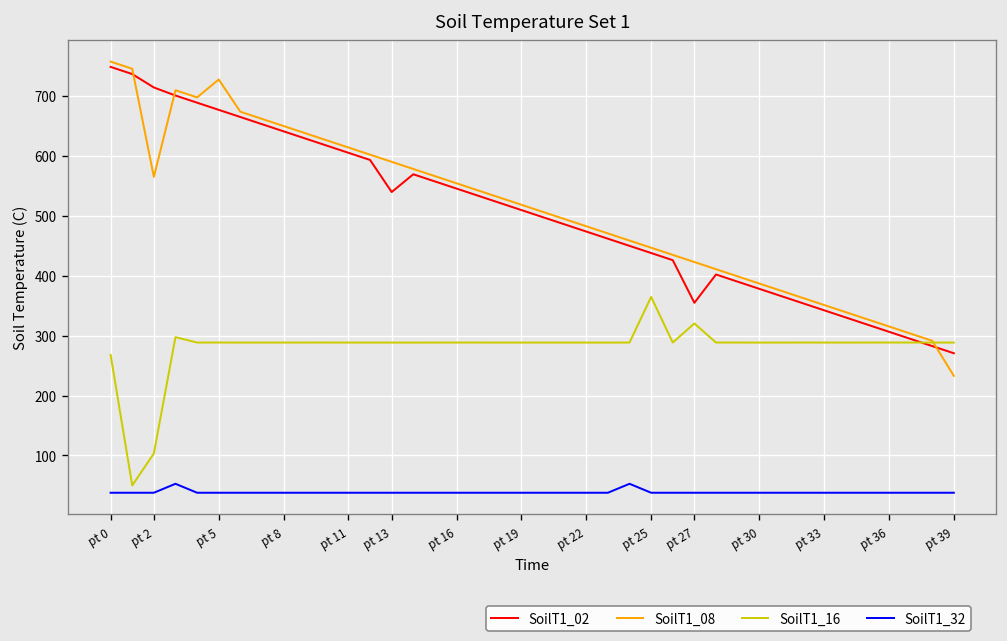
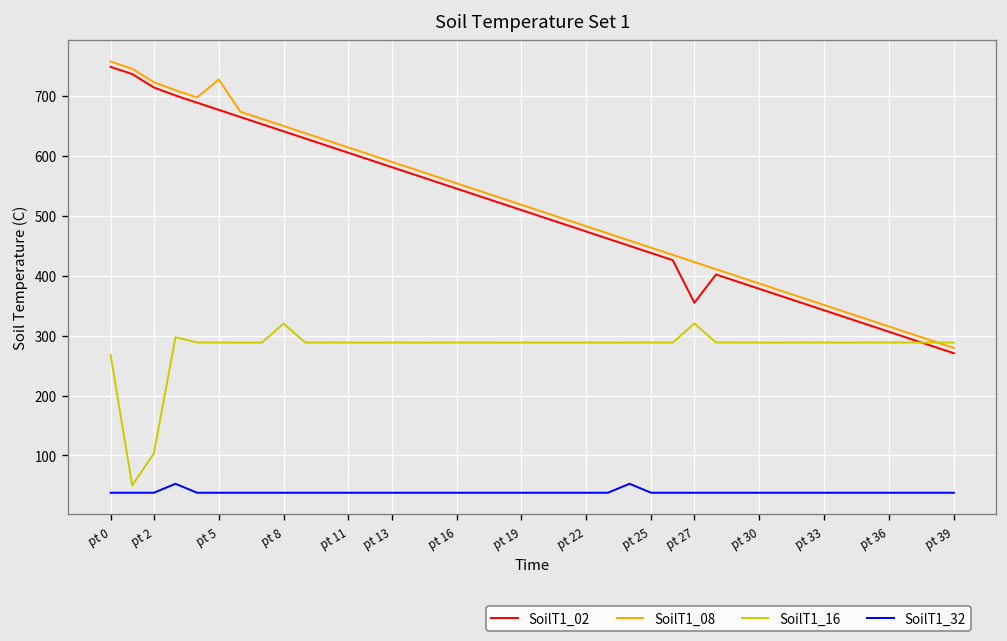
  {
    "SoilT1_02": {
      "pt 0": 750,
      "pt 2": 710,
      "pt 5": 680,
      "pt 8": 640,
      "pt 11": 610,
-     "pt 13": 540,
+     "pt 13": 580,
      "pt 16": 550,
      "pt 19": 510,
      "pt 22": 470,
      "pt 25": 440,
      "pt 27": 350,
      "pt 30": 380,
      "pt 33": 340,
      "pt 36": 310,
      "pt 39": 270
    },
    "SoilT1_08": {
      "pt 0": 760,
-     "pt 2": 570,
+     "pt 2": 720,
      "pt 5": 730,
      "pt 8": 650,
      "pt 11": 610,
      "pt 13": 590,
      "pt 16": 550,
      "pt 19": 520,
      "pt 22": 480,
      "pt 25": 450,
      "pt 27": 420,
      "pt 30": 390,
      "pt 33": 350,
      "pt 36": 320,
-     "pt 39": 230
+     "pt 39": 280
    },
    "SoilT1_16": {
      "pt 0": 270,
      "pt 2": 100,
      "pt 5": 290,
-     "pt 8": 290,
+     "pt 8": 320,
      "pt 11": 290,
      "pt 13": 290,
      "pt 16": 290,
      "pt 19": 290,
      "pt 22": 290,
-     "pt 25": 360,
+     "pt 25": 290,
      "pt 27": 320,
      "pt 30": 290,
      "pt 33": 290,
      "pt 36": 290,
      "pt 39": 290
    },
    "SoilT1_32": {
      "pt 0": 40,
      "pt 2": 40,
      "pt 5": 40,
      "pt 8": 40,
      "pt 11": 40,
      "pt 13": 40,
      "pt 16": 40,
      "pt 19": 40,
      "pt 22": 40,
      "pt 25": 40,
      "pt 27": 40,
      "pt 30": 40,
      "pt 33": 40,
      "pt 36": 40,
      "pt 39": 40
    }
  }
